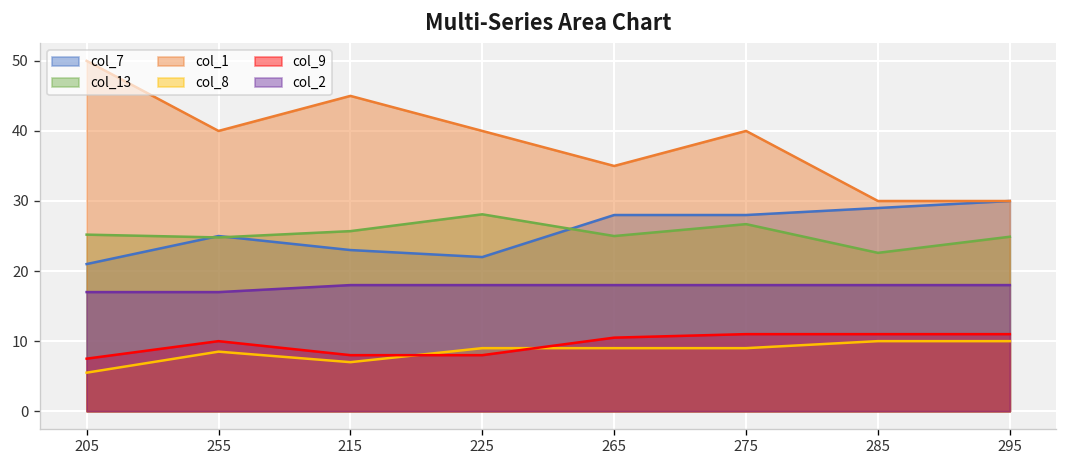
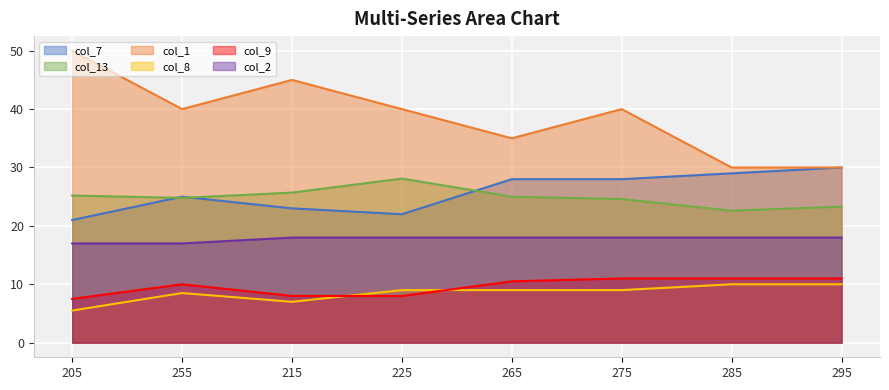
  {
    "col_13": {
      "205": 25,
      "215": 26,
      "225": 28,
      "265": 25,
-     "275": 27,
+     "275": 25,
      "285": 23,
-     "295": 25
+     "295": 23
    },
    "col_9": {
      "205": 8,
      "255": 10,
      "215": 8,
      "225": 8,
      "265": 11,
      "275": 11,
      "285": 11,
      "295": 11
    }
  }
